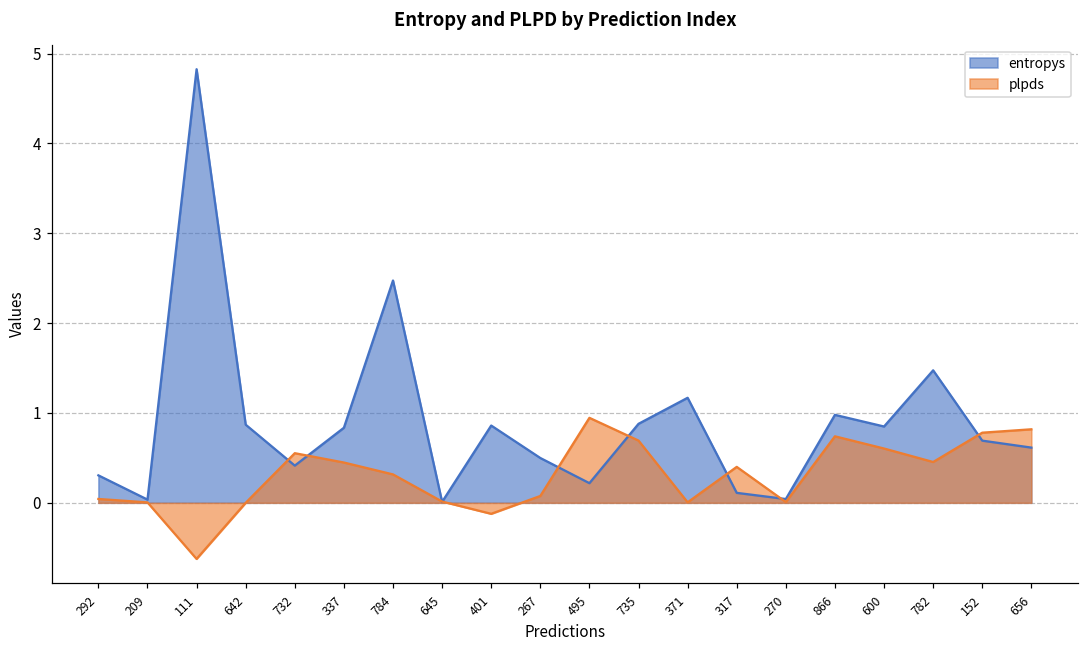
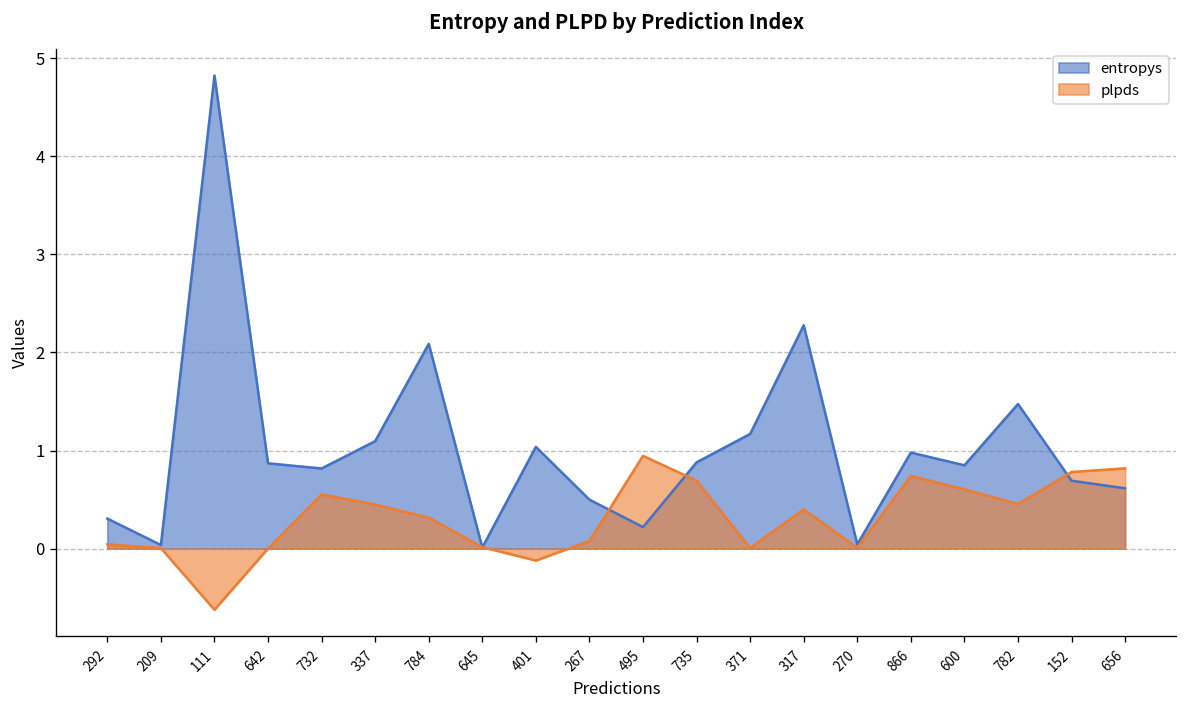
  {
    "entropys": {
      "292": 0.3,
      "111": 4.8,
      "642": 0.9,
-     "732": 0.4,
-     "337": 0.8,
-     "784": 2.5,
-     "401": 0.9,
+     "732": 0.8,
+     "337": 1.1,
+     "784": 2.1,
+     "401": 1.0,
      "267": 0.5,
      "495": 0.2,
      "735": 0.9,
      "371": 1.2,
-     "317": 0.1,
+     "317": 2.3,
      "270": 0.0,
      "866": 1.0,
      "600": 0.8,
      "782": 1.5,
      "152": 0.7,
      "656": 0.6
    }
  }
